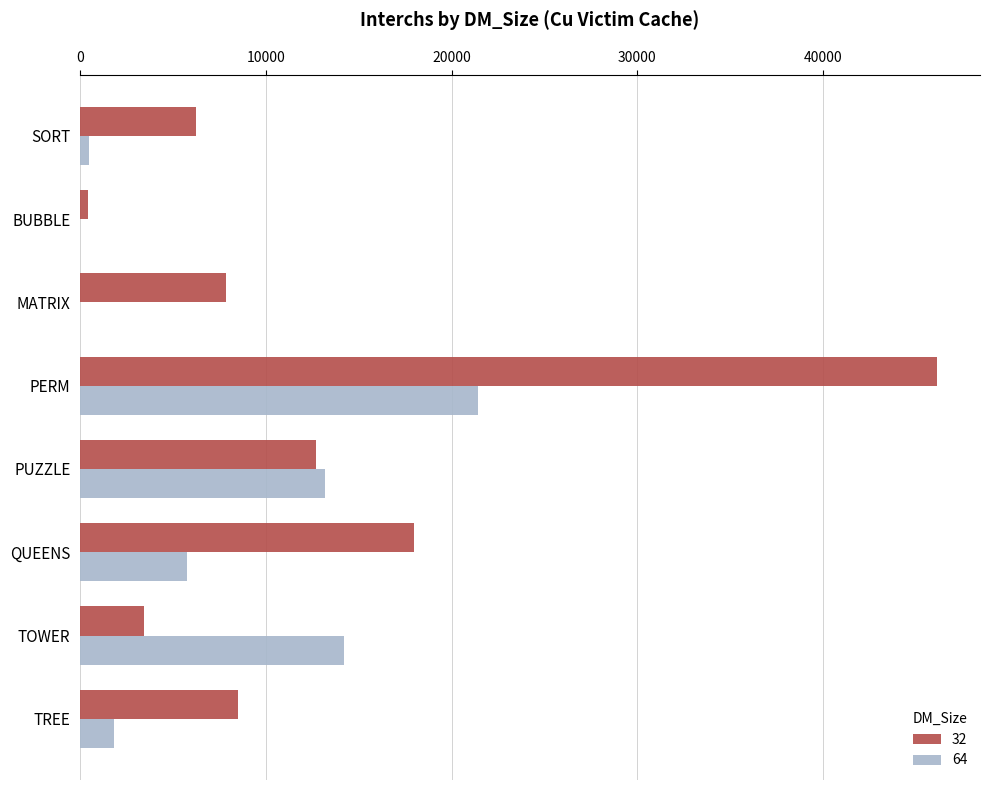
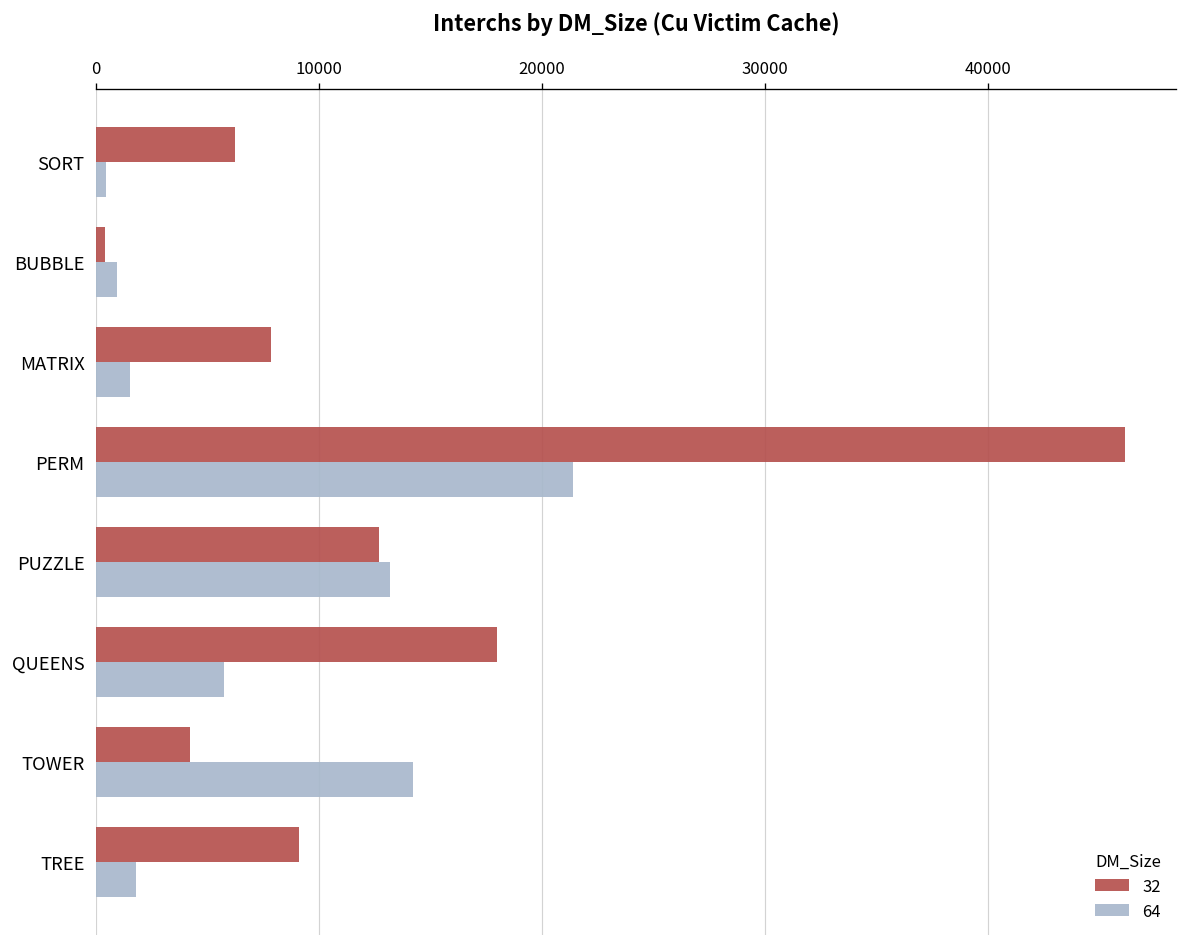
  {
    "32": {
      "SORT": 6200,
      "BUBBLE": 400,
      "MATRIX": 7800,
      "PERM": 46100,
      "PUZZLE": 12700,
      "QUEENS": 18000,
-     "TOWER": 3400,
-     "TREE": 8500
+     "TOWER": 4200,
+     "TREE": 9100
    },
    "64": {
      "SORT": 500,
-     "BUBBLE": 0,
-     "MATRIX": 0,
+     "BUBBLE": 900,
+     "MATRIX": 1500,
      "PERM": 21400,
      "PUZZLE": 13200,
      "QUEENS": 5700,
      "TOWER": 14200,
      "TREE": 1800
    }
  }
